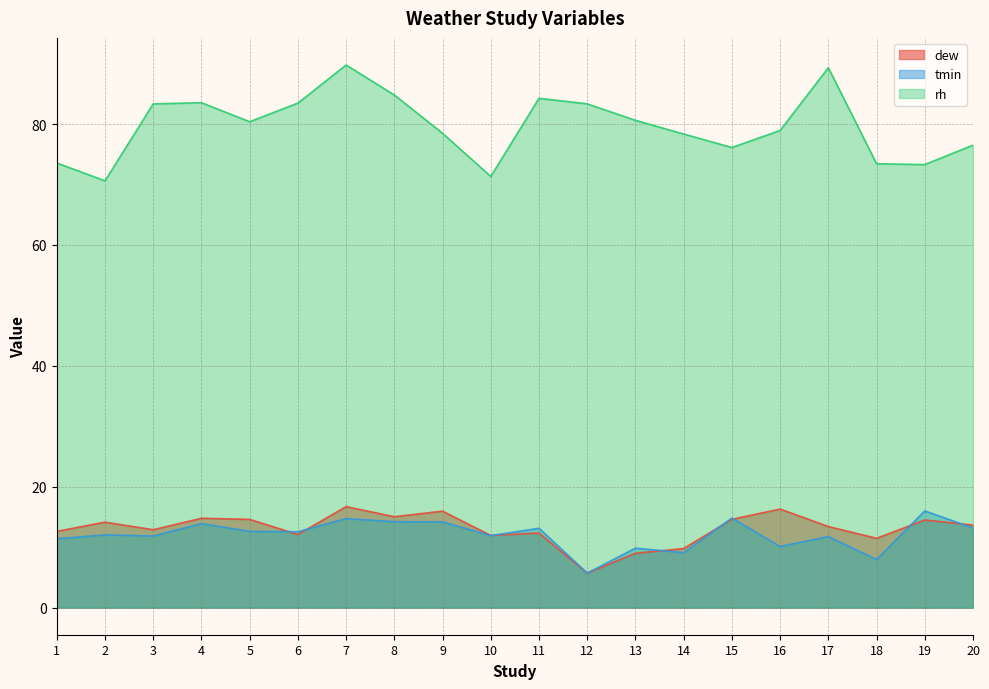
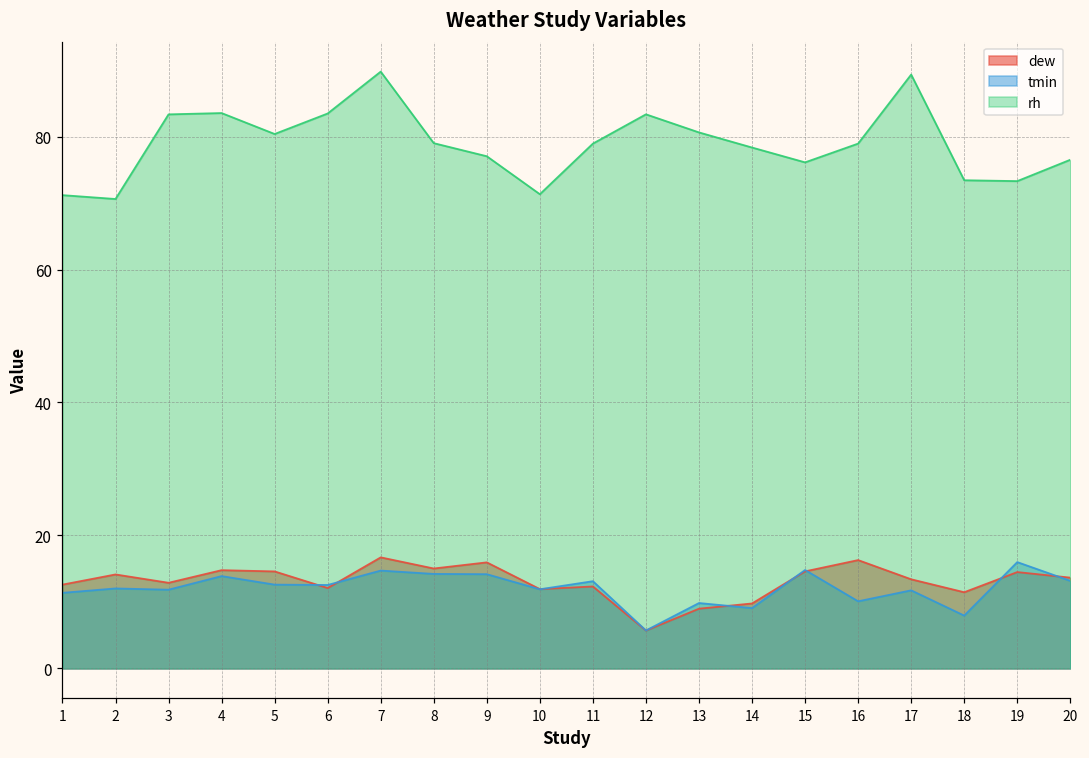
  {
    "dew": {
      "1": 13,
      "2": 14,
      "3": 13,
      "4": 15,
      "5": 15,
      "6": 12,
      "7": 17,
      "8": 15,
      "9": 16,
      "11": 12,
      "13": 9,
      "14": 10,
      "16": 16,
      "17": 13,
      "18": 11,
      "19": 14,
      "20": 14
    },
    "tmin": {
      "1": 11,
      "2": 12,
      "3": 12,
      "4": 14,
      "5": 13,
      "6": 13,
      "7": 15,
      "8": 14,
      "9": 14,
      "11": 13,
      "13": 10,
      "14": 9,
      "16": 10,
      "17": 12,
      "18": 8,
      "19": 16,
      "20": 13
    },
    "rh": {
-     "1": 74,
+     "1": 71,
      "2": 71,
      "3": 83,
      "4": 84,
      "5": 80,
      "6": 83,
      "7": 90,
-     "8": 85,
-     "9": 78,
+     "8": 79,
+     "9": 77,
      "10": 71,
-     "11": 84,
+     "11": 79,
      "12": 83,
      "13": 81,
      "14": 78,
      "15": 76,
      "16": 79,
      "17": 89,
      "18": 73,
      "19": 73,
      "20": 77
    }
  }
